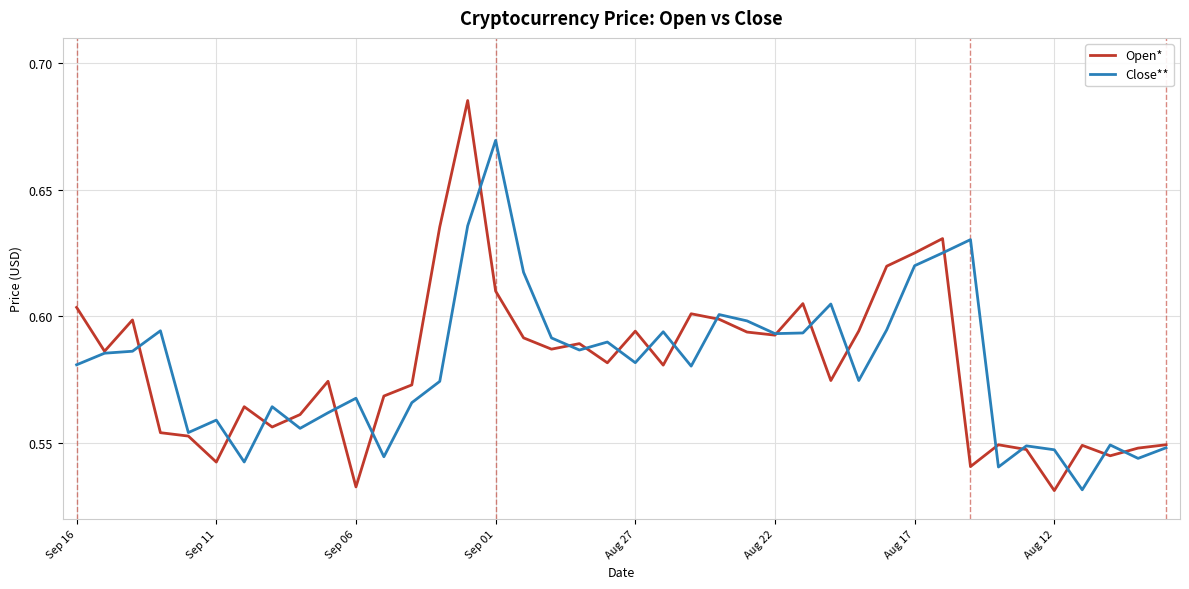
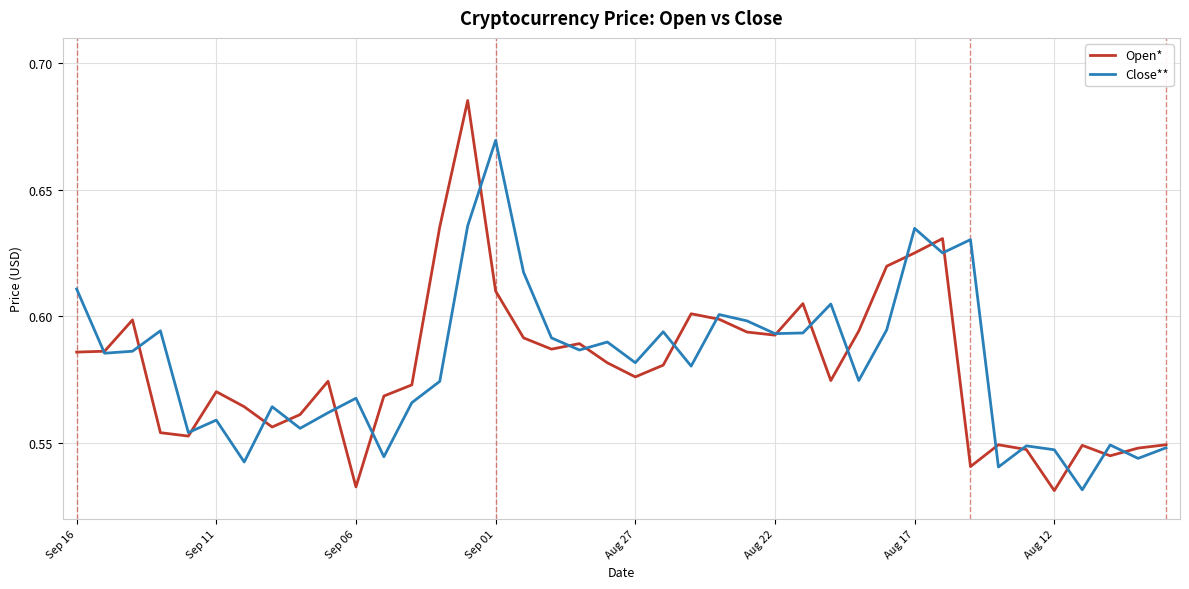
  {
    "Open*": {
-     "Sep 16": 0.604,
-     "Sep 11": 0.543,
+     "Sep 16": 0.586,
+     "Sep 11": 0.570,
      "Sep 06": 0.533,
      "Sep 01": 0.610,
-     "Aug 27": 0.594,
+     "Aug 27": 0.576,
      "Aug 17": 0.625,
      "Aug 12": 0.531
    },
    "Close**": {
-     "Sep 16": 0.581,
+     "Sep 16": 0.611,
      "Sep 11": 0.559,
      "Sep 06": 0.568,
      "Sep 01": 0.670,
      "Aug 27": 0.582,
-     "Aug 17": 0.620,
+     "Aug 17": 0.635,
      "Aug 12": 0.547
    }
  }
